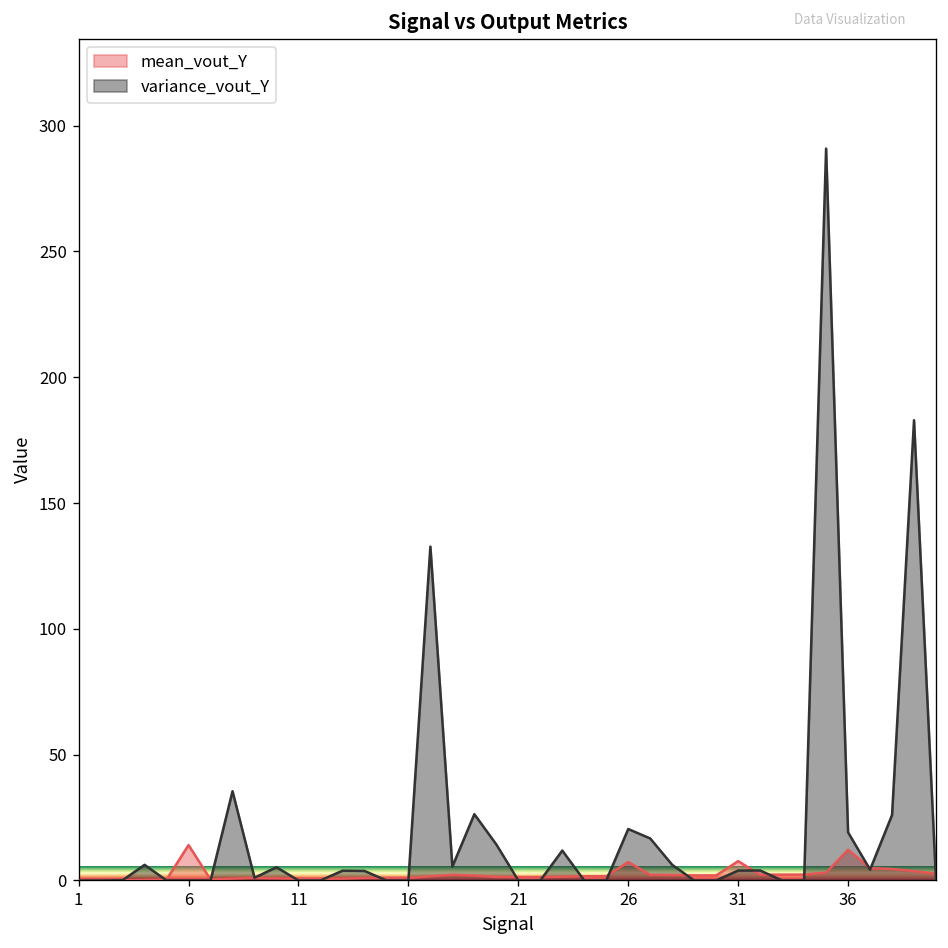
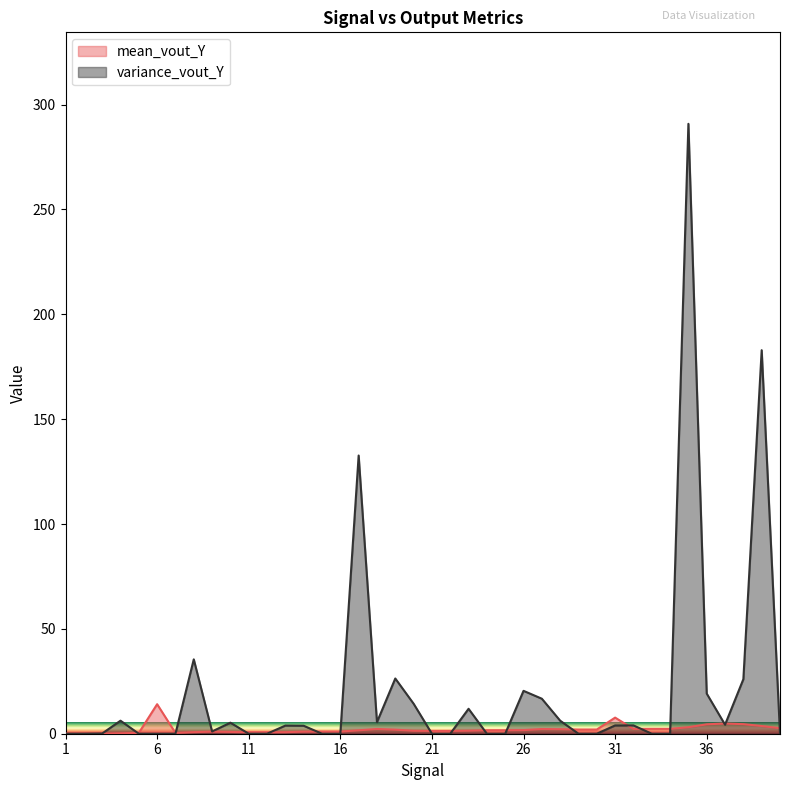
  {
    "mean_vout_Y": {
      "6": 14,
      "21": 1,
-     "26": 7,
+     "26": 2,
      "31": 8,
-     "36": 12
+     "36": 4
    },
    "variance_vout_Y": {
      "6": 0,
      "21": 0,
      "26": 20,
      "31": 4,
      "36": 19
    }
  }
